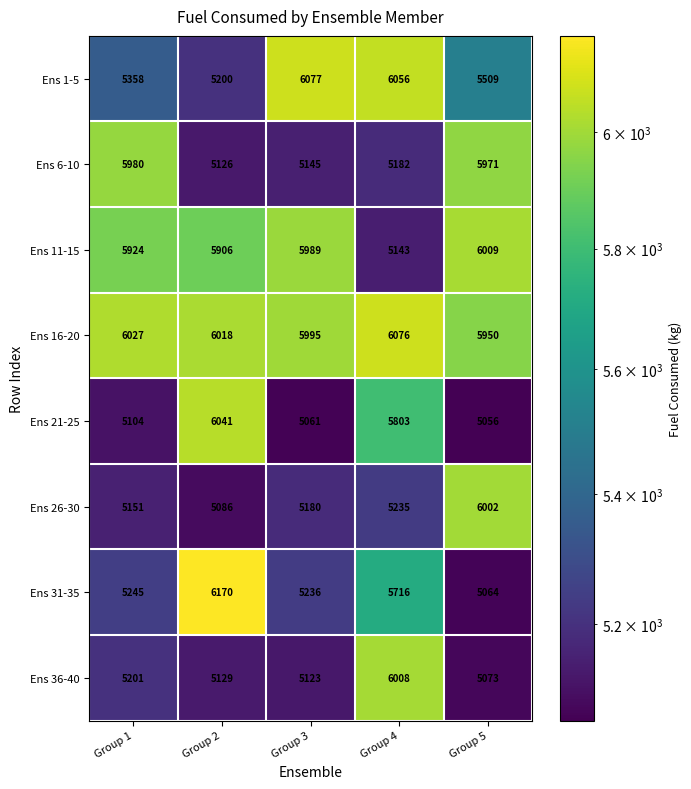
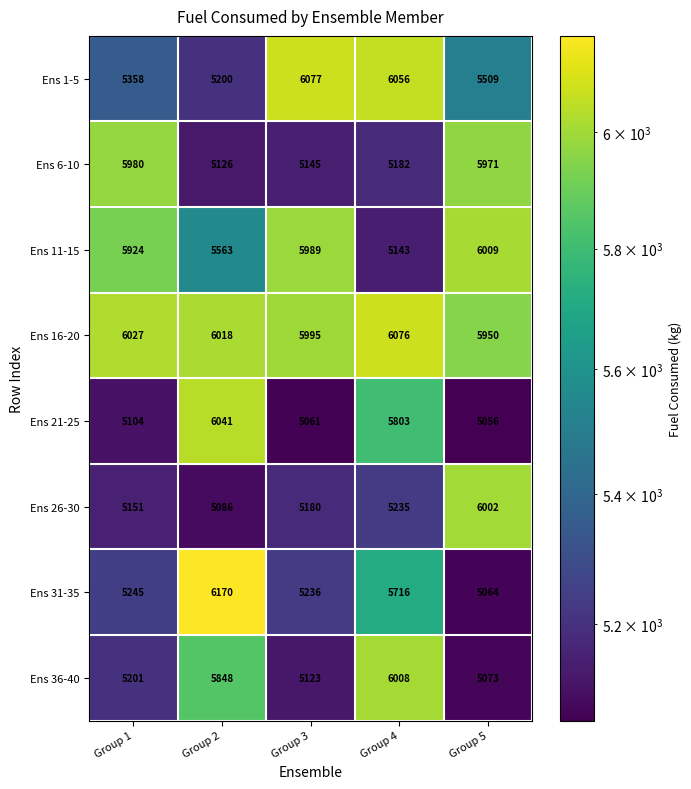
  {
    "Ens 1-5": {
      "Group 1": 5358,
      "Group 2": 5200,
      "Group 3": 6077,
      "Group 4": 6056,
      "Group 5": 5509
    },
    "Ens 6-10": {
      "Group 1": 5980,
      "Group 2": 5126,
      "Group 3": 5145,
      "Group 4": 5182,
      "Group 5": 5971
    },
    "Ens 11-15": {
      "Group 1": 5924,
-     "Group 2": 5906,
+     "Group 2": 5563,
      "Group 3": 5989,
      "Group 4": 5143,
      "Group 5": 6009
    },
    "Ens 16-20": {
      "Group 1": 6027,
      "Group 2": 6018,
      "Group 3": 5995,
      "Group 4": 6076,
      "Group 5": 5950
    },
    "Ens 21-25": {
      "Group 1": 5104,
      "Group 2": 6041,
      "Group 3": 5061,
      "Group 4": 5803,
      "Group 5": 5056
    },
    "Ens 26-30": {
      "Group 1": 5151,
      "Group 2": 5086,
      "Group 3": 5180,
      "Group 4": 5235,
      "Group 5": 6002
    },
    "Ens 31-35": {
      "Group 1": 5245,
      "Group 2": 6170,
      "Group 3": 5236,
      "Group 4": 5716,
      "Group 5": 5064
    },
    "Ens 36-40": {
      "Group 1": 5201,
-     "Group 2": 5129,
+     "Group 2": 5848,
      "Group 3": 5123,
      "Group 4": 6008,
      "Group 5": 5073
    }
  }
